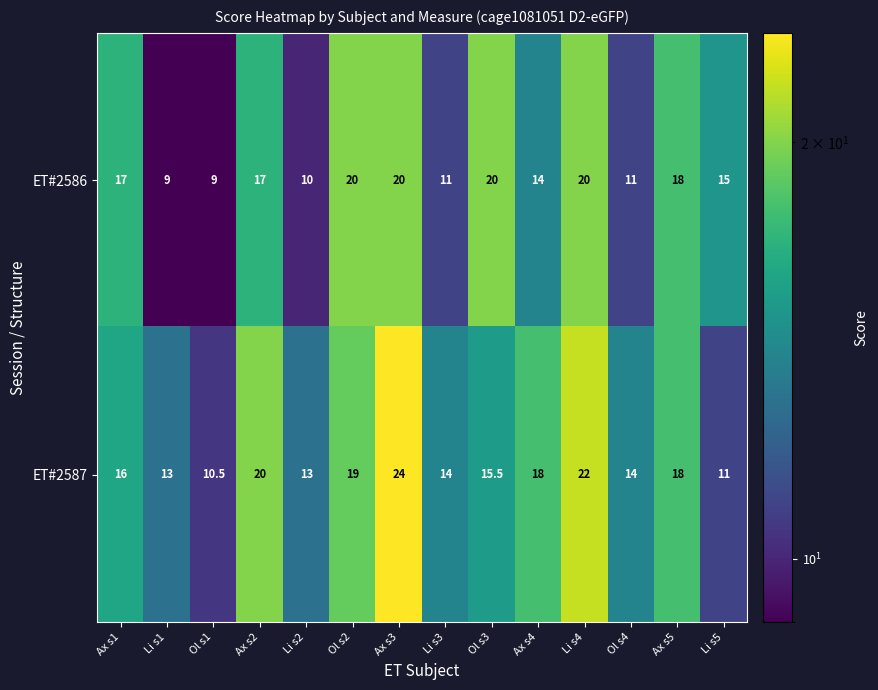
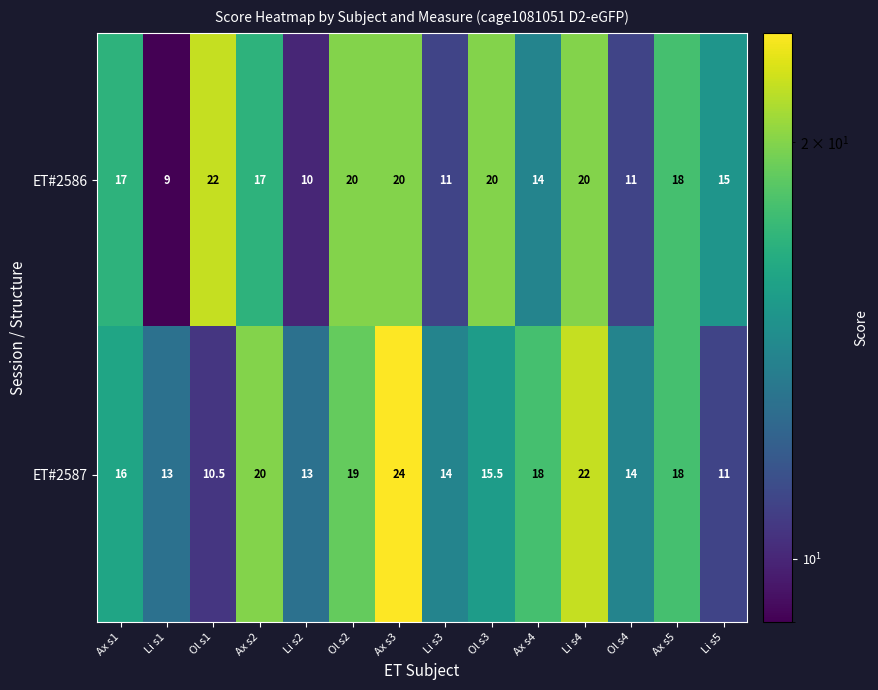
  {
    "ET#2586": {
      "Ax s1": 17,
      "Li s1": 9,
-     "Ol s1": 9,
+     "Ol s1": 22,
      "Ax s2": 17,
      "Li s2": 10,
      "Ol s2": 20,
      "Ax s3": 20,
      "Li s3": 11,
      "Ol s3": 20,
      "Ax s4": 14,
      "Li s4": 20,
      "Ol s4": 11,
      "Ax s5": 18,
      "Li s5": 15
    },
    "ET#2587": {
      "Ax s1": 16,
      "Li s1": 13,
      "Ol s1": 10.5,
      "Ax s2": 20,
      "Li s2": 13,
      "Ol s2": 19,
      "Ax s3": 24,
      "Li s3": 14,
      "Ol s3": 15.5,
      "Ax s4": 18,
      "Li s4": 22,
      "Ol s4": 14,
      "Ax s5": 18,
      "Li s5": 11
    }
  }
